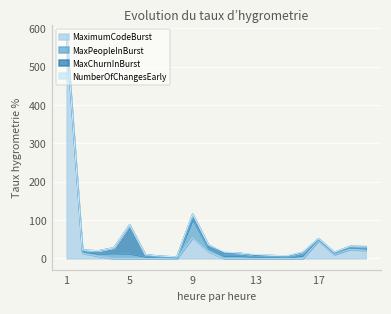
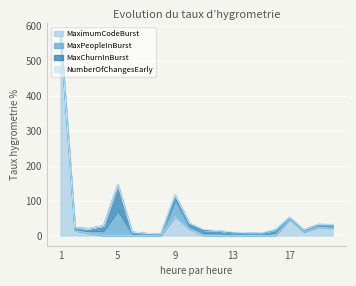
  {
    "MaxPeopleInBurst": {
-     "5": 10,
+     "5": 70,
      "9": 50
    }
  }
